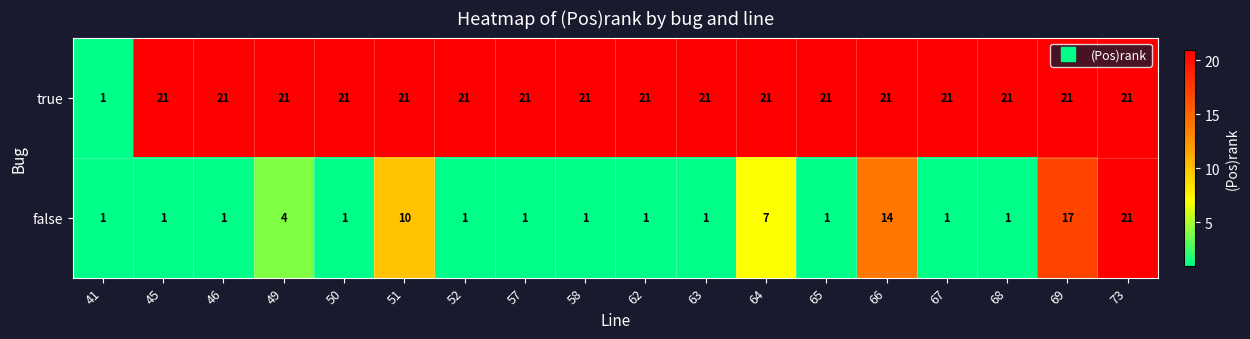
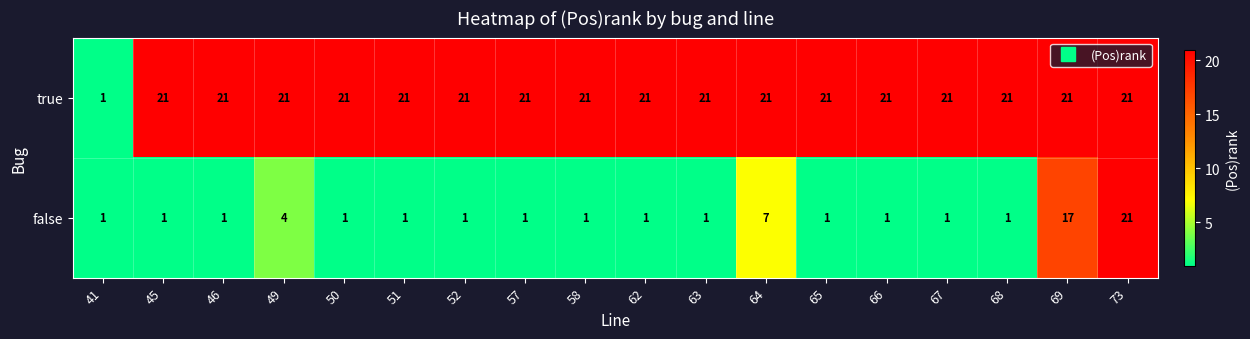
  {
    "true": {
      "41": 1,
      "45": 21,
      "46": 21,
      "49": 21,
      "50": 21,
      "51": 21,
      "52": 21,
      "57": 21,
      "58": 21,
      "62": 21,
      "63": 21,
      "64": 21,
      "65": 21,
      "66": 21,
      "67": 21,
      "68": 21,
      "69": 21,
      "73": 21
    },
    "false": {
      "41": 1,
      "45": 1,
      "46": 1,
      "49": 4,
      "50": 1,
-     "51": 10,
+     "51": 1,
      "52": 1,
      "57": 1,
      "58": 1,
      "62": 1,
      "63": 1,
      "64": 7,
      "65": 1,
-     "66": 14,
+     "66": 1,
      "67": 1,
      "68": 1,
      "69": 17,
      "73": 21
    }
  }
